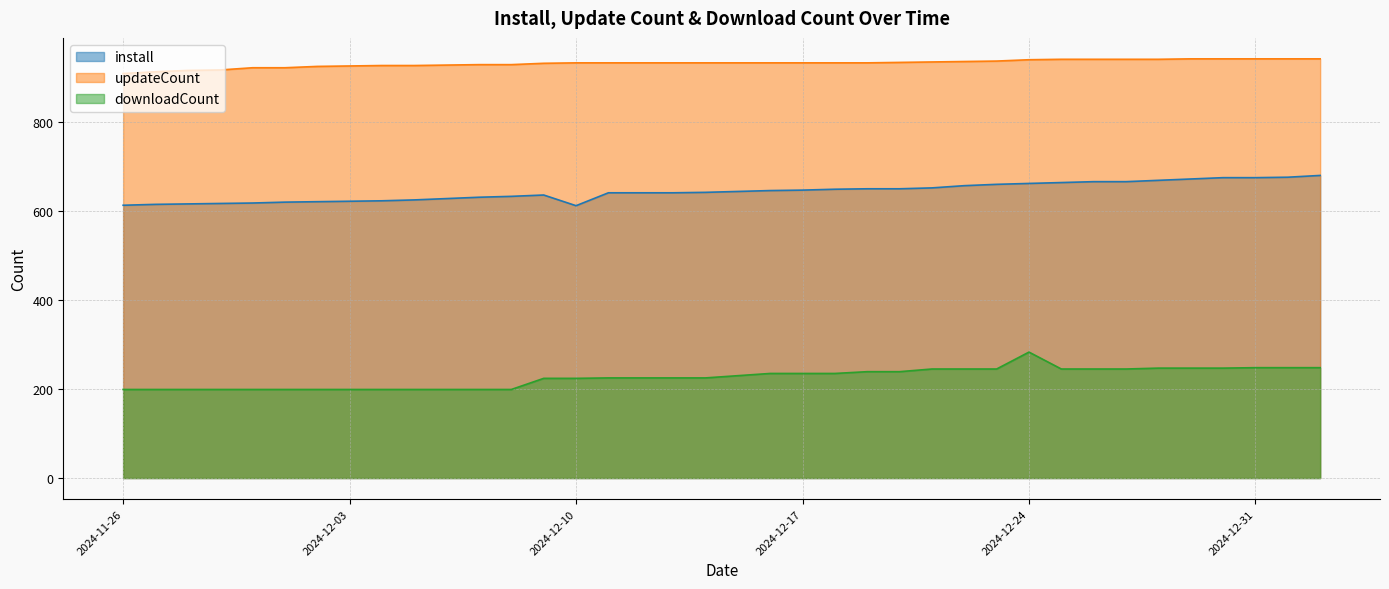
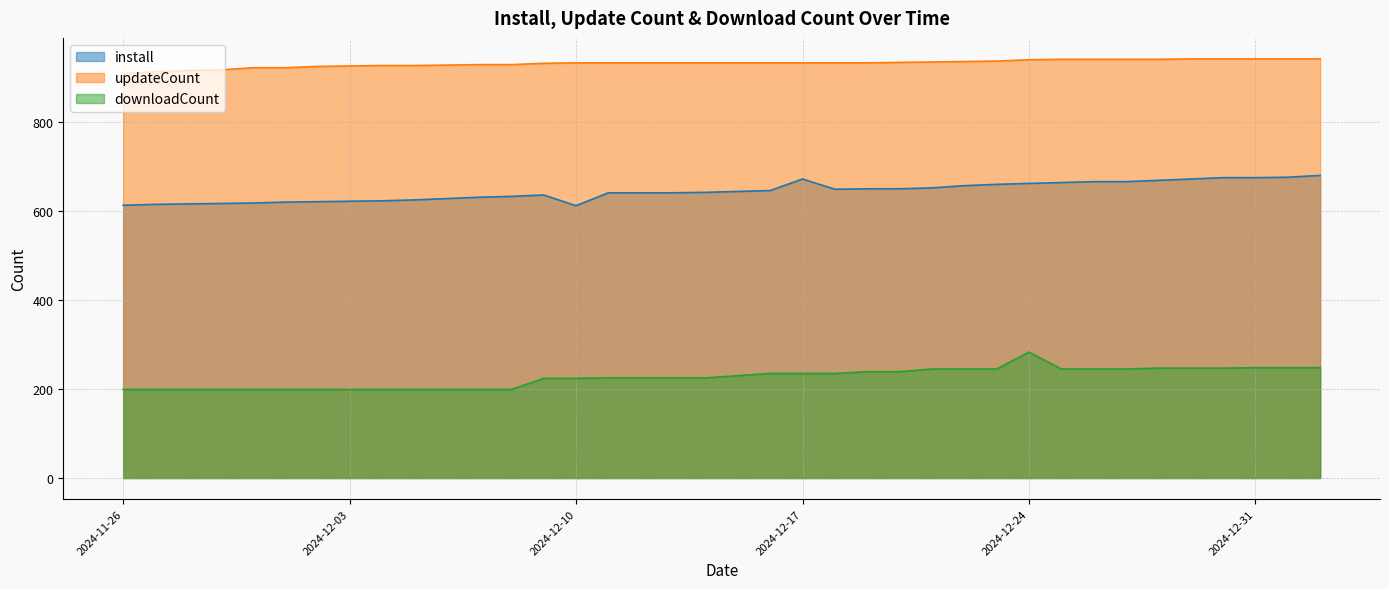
  {
    "install": {
      "2024-11-26": 610,
      "2024-12-03": 620,
      "2024-12-10": 610,
-     "2024-12-17": 650,
+     "2024-12-17": 670,
      "2024-12-24": 660,
      "2024-12-31": 680
    },
    "updateCount": {
      "2024-12-03": 930,
      "2024-12-10": 930,
      "2024-12-17": 930,
      "2024-12-24": 940,
      "2024-12-31": 940
    },
    "downloadCount": {
      "2024-11-26": 200,
      "2024-12-03": 200,
      "2024-12-10": 220,
      "2024-12-17": 240,
      "2024-12-24": 280,
      "2024-12-31": 250
    }
  }
